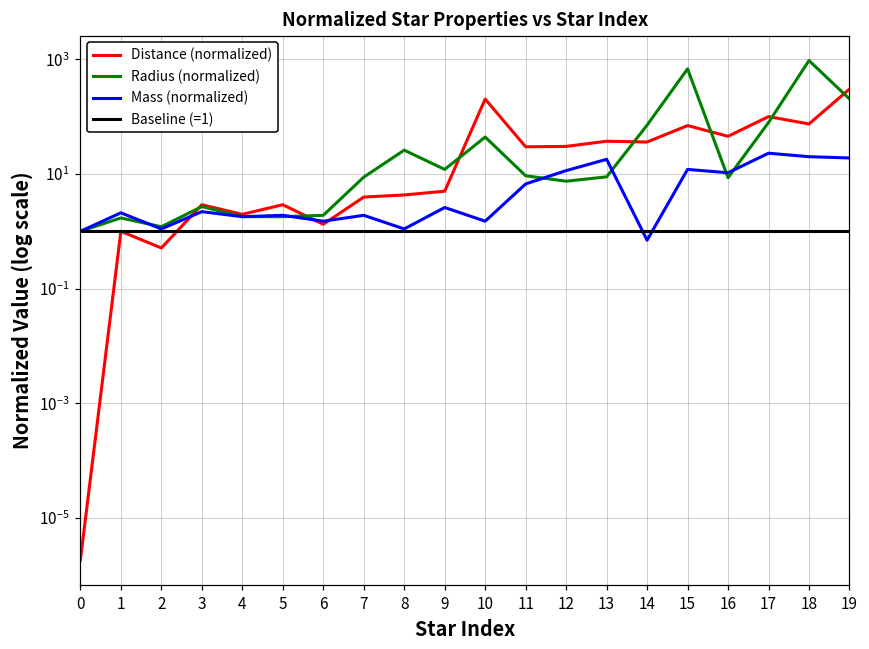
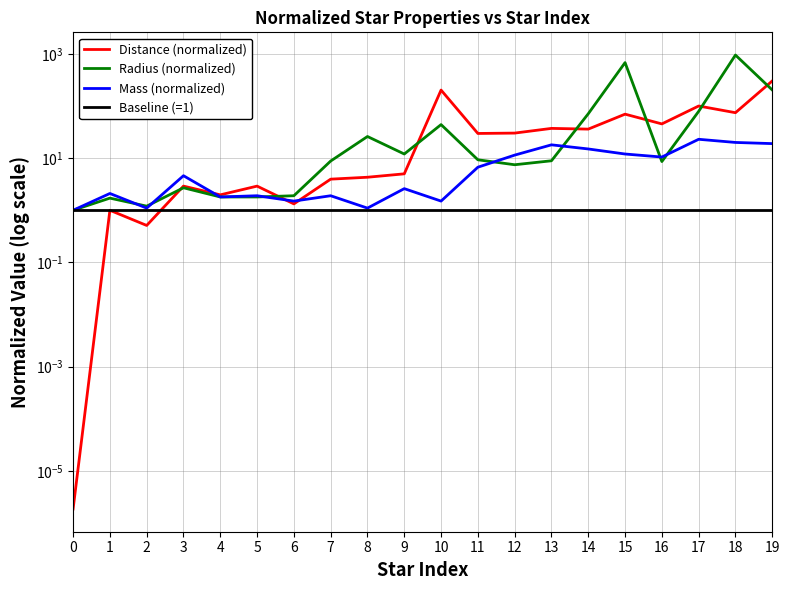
  {
    "Distance (normalized)": {
      "0": 0.0000019,
      "2": 0.5,
      "5": 3,
      "6": 1.3,
      "7": 4,
      "8": 4,
      "9": 5,
      "10": 200,
      "11": 30,
      "12": 30,
      "13": 40,
      "14": 40,
      "15": 70,
      "16": 50,
      "17": 100,
      "18": 70,
      "19": 300
    },
    "Radius (normalized)": {
      "1": 1.7,
      "6": 1.9,
      "7": 9,
      "8": 30,
      "9": 12,
      "10": 40,
      "11": 9,
      "12": 7,
      "13": 9,
      "14": 70,
      "15": 700,
      "16": 9,
      "17": 80,
      "18": 1000,
      "19": 200
    },
    "Mass (normalized)": {
      "1": 2.1,
-     "3": 2.2,
+     "3": 5,
      "6": 1.5,
      "7": 1.9,
      "9": 3,
      "10": 1.5,
      "11": 7,
      "12": 11,
      "13": 18,
-     "14": 0.7,
+     "14": 15,
      "15": 12,
      "16": 11,
      "17": 20,
      "18": 20,
      "19": 19
    },
    "Baseline (=1)": {
      "3": 1.0,
      "4": 1.0,
      "5": 1.0,
      "6": 1.0,
      "7": 1.0,
      "9": 1.0,
      "10": 1.0,
      "11": 1.0,
      "12": 1.0,
      "13": 1.0,
      "14": 1.0,
      "15": 1.0,
      "16": 1.0,
      "17": 1.0,
      "18": 1.0,
      "19": 1.0
    }
  }
